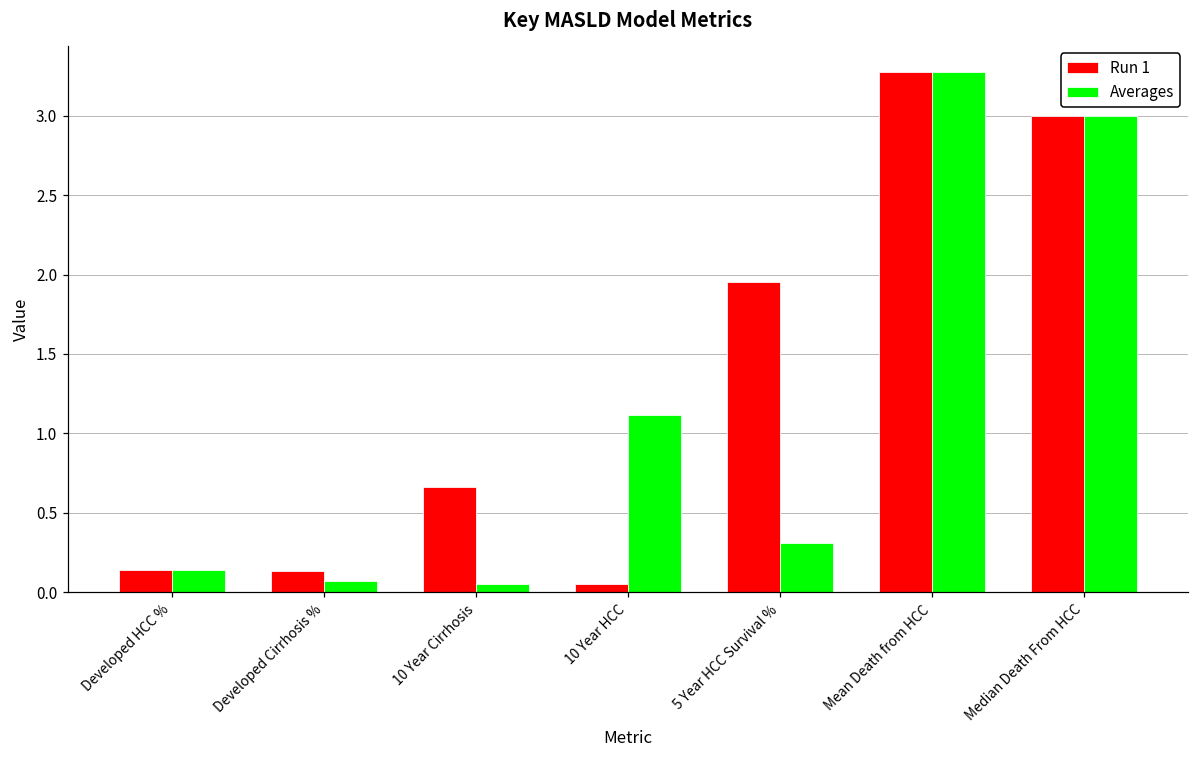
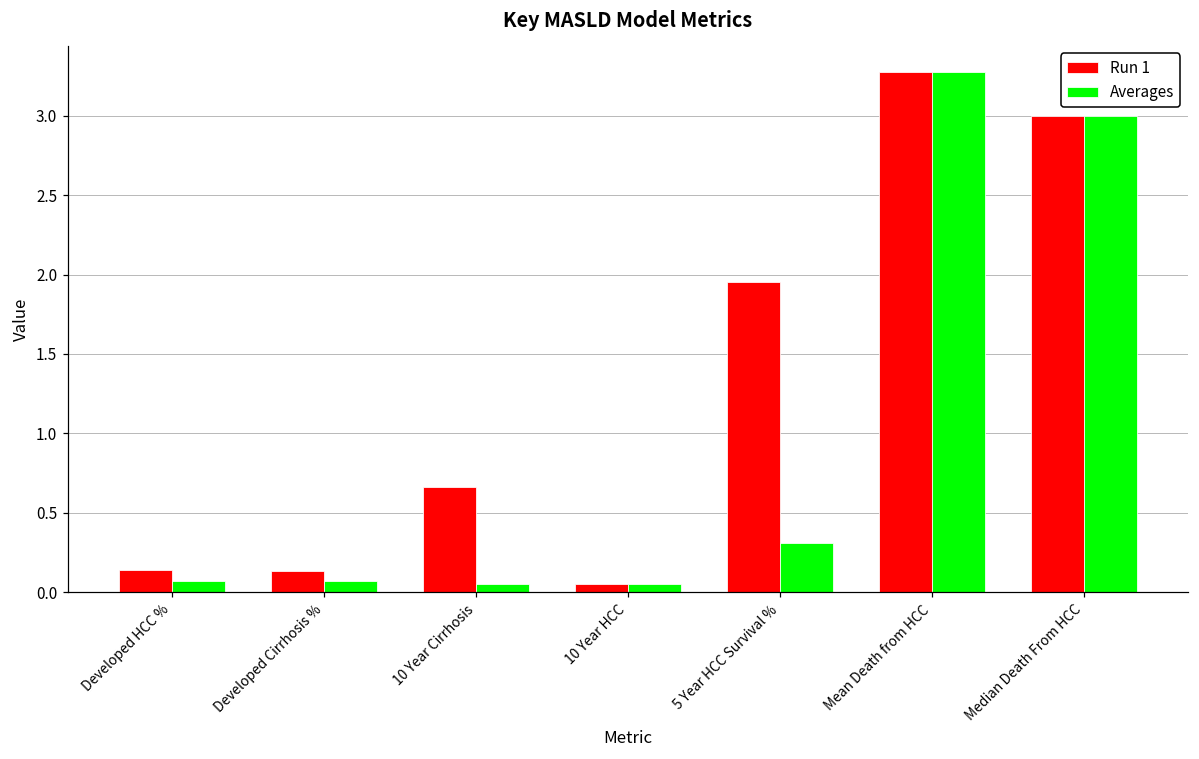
  {
    "Run 1": {
      "Developed HCC %": 0.14,
      "Developed Cirrhosis %": 0.13,
      "10 Year Cirrhosis": 0.66,
      "10 Year HCC": 0.05,
      "5 Year HCC Survival %": 1.95,
      "Mean Death from HCC": 3.28,
      "Median Death From HCC": 3.00
    },
    "Averages": {
-     "Developed HCC %": 0.14,
+     "Developed HCC %": 0.07,
      "Developed Cirrhosis %": 0.07,
      "10 Year Cirrhosis": 0.05,
-     "10 Year HCC": 1.11,
+     "10 Year HCC": 0.05,
      "5 Year HCC Survival %": 0.31,
      "Mean Death from HCC": 3.28,
      "Median Death From HCC": 3.00
    }
  }
